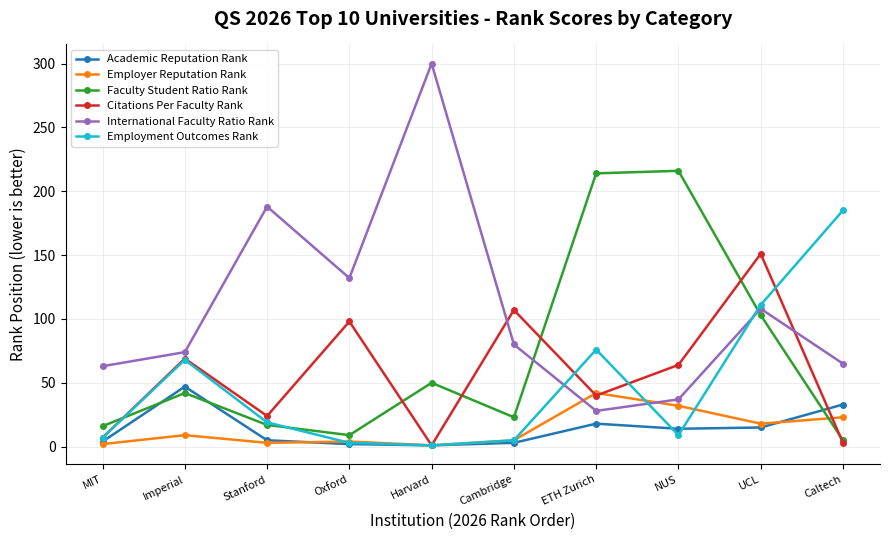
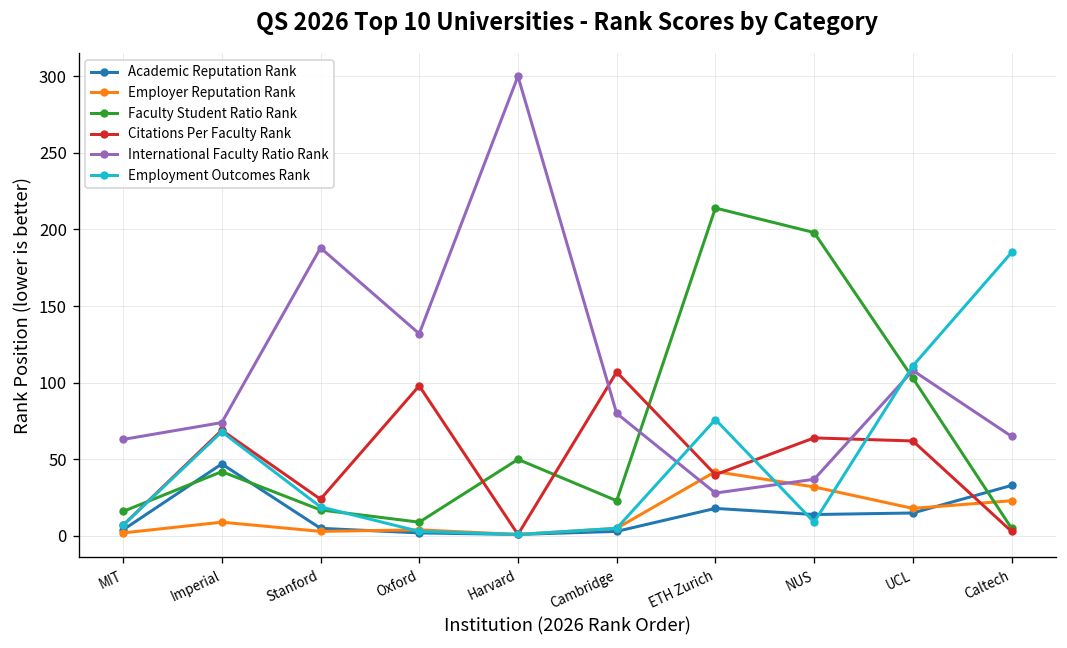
  {
    "Academic Reputation Rank": {
      "MIT": 4,
      "Imperial": 47,
      "ETH Zurich": 18,
      "NUS": 14,
      "UCL": 15,
      "Caltech": 33
    },
    "Employer Reputation Rank": {
      "MIT": 2,
      "Imperial": 9,
      "ETH Zurich": 42,
      "NUS": 32,
      "UCL": 18,
      "Caltech": 23
    },
    "Faculty Student Ratio Rank": {
      "MIT": 16,
      "Imperial": 42,
      "Oxford": 9,
      "Harvard": 50,
      "Cambridge": 23,
      "ETH Zurich": 214,
-     "NUS": 216,
+     "NUS": 198,
      "UCL": 103
    },
    "Citations Per Faculty Rank": {
      "Stanford": 24,
      "Oxford": 98,
      "Cambridge": 107,
      "ETH Zurich": 40,
      "NUS": 64,
-     "UCL": 151
+     "UCL": 62
    },
    "International Faculty Ratio Rank": {
      "MIT": 63,
      "Imperial": 74,
      "Stanford": 188,
      "Oxford": 132,
      "Harvard": 300,
      "Cambridge": 80,
      "ETH Zurich": 28,
      "NUS": 37,
      "UCL": 108,
      "Caltech": 65
    },
    "Employment Outcomes Rank": {
      "ETH Zurich": 76,
      "NUS": 9,
      "UCL": 111,
      "Caltech": 185
    }
  }
